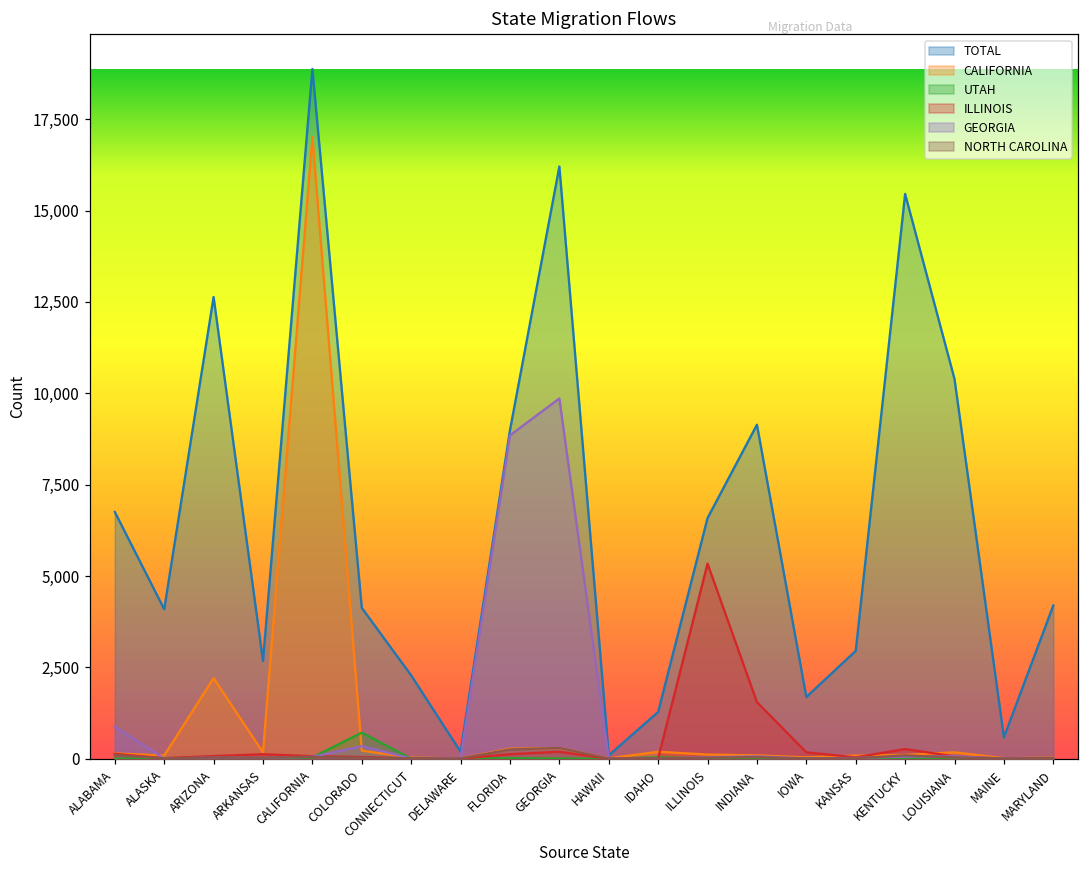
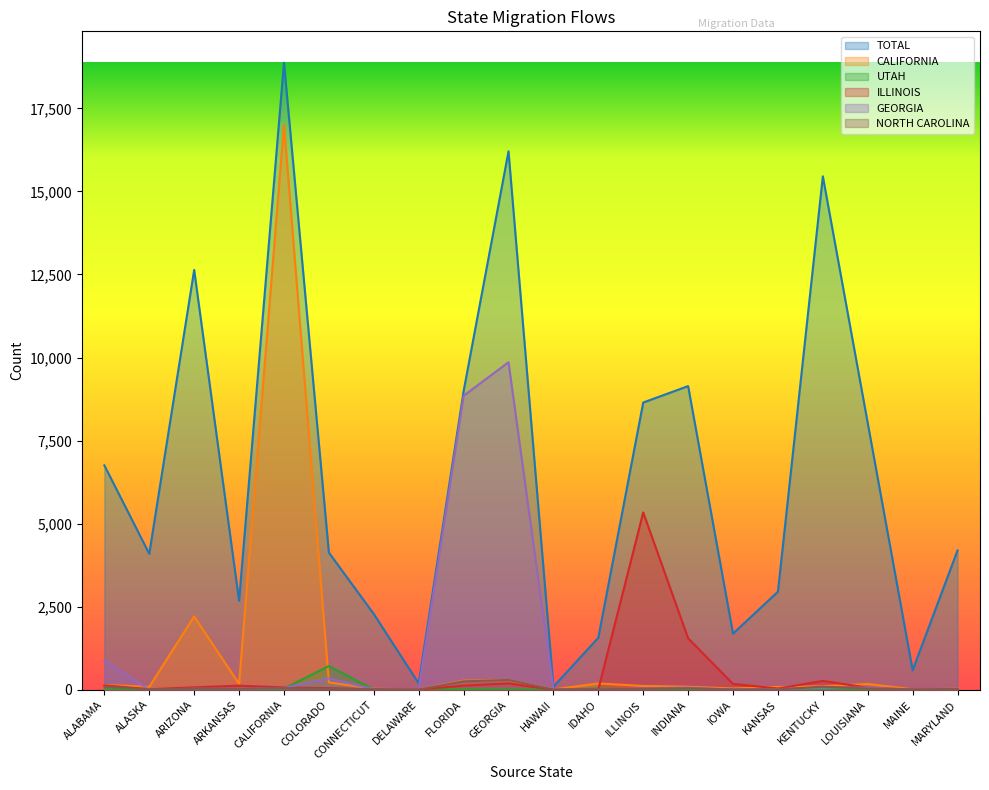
  {
    "TOTAL": {
      "ALABAMA": "6,800",
      "ALASKA": "4,100",
      "ARIZONA": "12,600",
      "ARKANSAS": "2,700",
      "CALIFORNIA": "18,900",
      "COLORADO": "4,100",
      "CONNECTICUT": "2,300",
      "DELAWARE": "200",
      "FLORIDA": "9,000",
      "GEORGIA": "16,200",
      "HAWAII": "100",
-     "IDAHO": "1,300",
-     "ILLINOIS": "6,600",
+     "IDAHO": "1,600",
+     "ILLINOIS": "8,600",
      "INDIANA": "9,100",
      "IOWA": "1,700",
      "KANSAS": "3,000",
      "KENTUCKY": "15,500",
-     "LOUISIANA": "10,400",
+     "LOUISIANA": "8,000",
      "MAINE": "600",
      "MARYLAND": "4,200"
    },
    "UTAH": {
      "ALABAMA": "0",
      "COLORADO": "700",
      "FLORIDA": "0",
      "GEORGIA": "0"
    },
    "GEORGIA": {
      "ALABAMA": "900",
      "COLORADO": "300",
      "FLORIDA": "8,800",
      "GEORGIA": "9,900"
    }
  }
